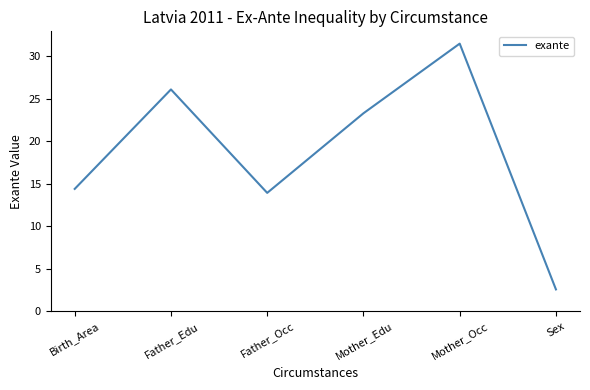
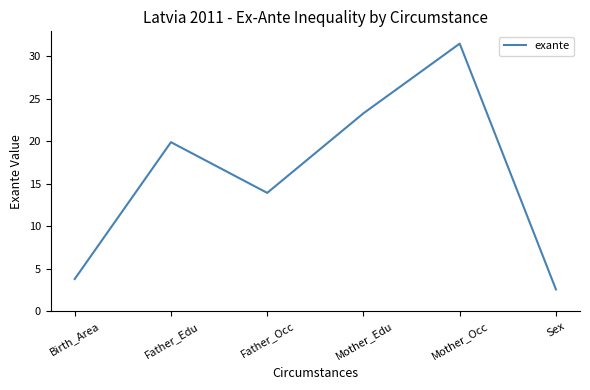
  {
-   "Birth_Area": 14,
-   "Father_Edu": 26,
+   "Birth_Area": 4,
+   "Father_Edu": 20,
    "Father_Occ": 14,
    "Mother_Edu": 23,
    "Mother_Occ": 32,
    "Sex": 3
  }
